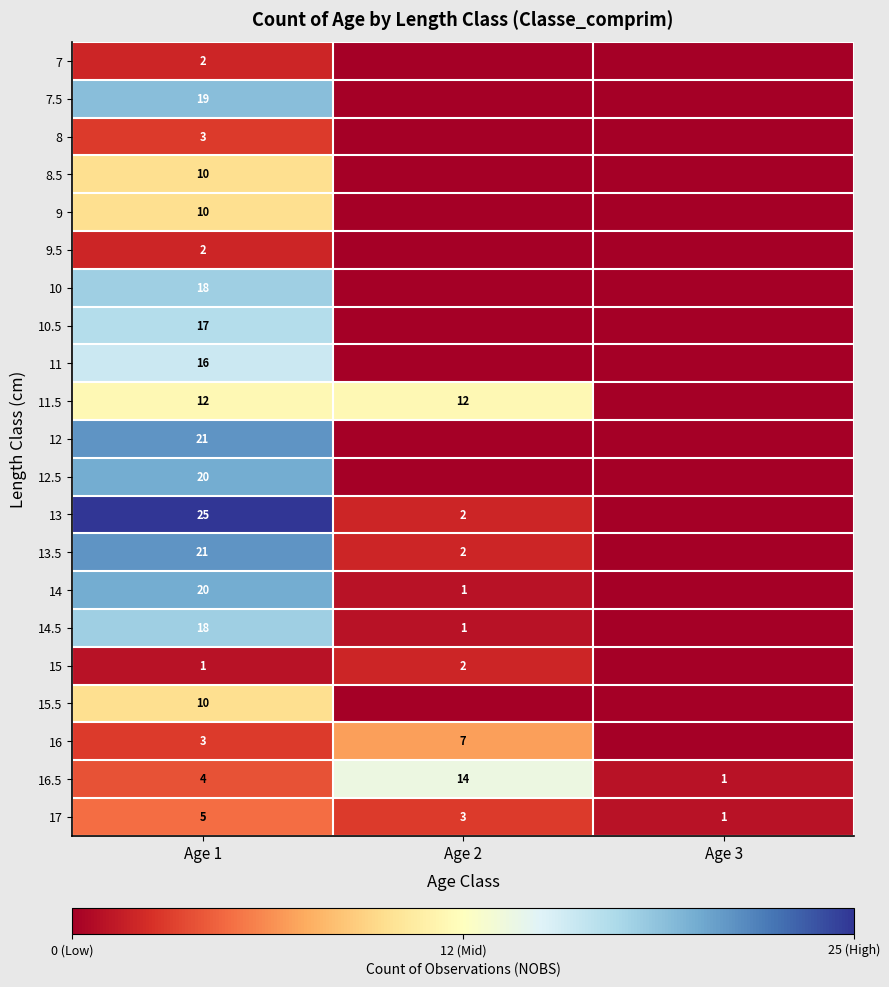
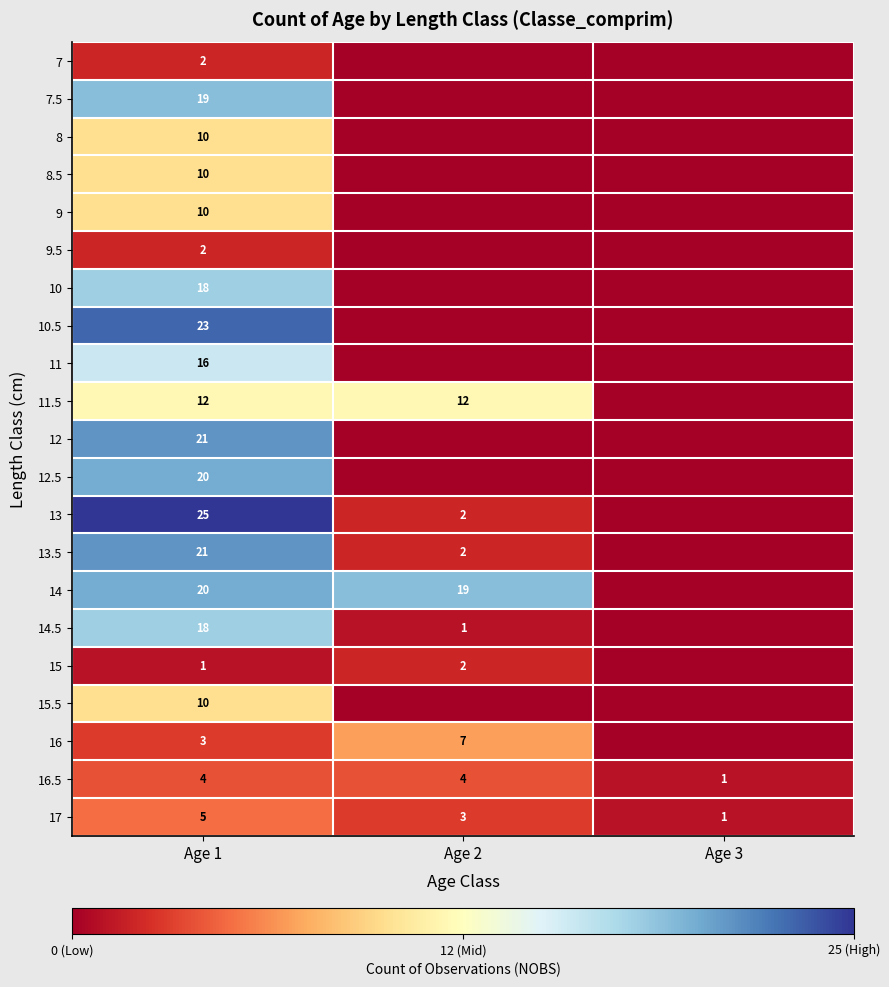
  {
    "7": {
      "Age 1": 2
    },
    "7.5": {
      "Age 1": 19
    },
    "8": {
-     "Age 1": 3
+     "Age 1": 10
    },
    "8.5": {
      "Age 1": 10
    },
    "9": {
      "Age 1": 10
    },
    "9.5": {
      "Age 1": 2
    },
    "10": {
      "Age 1": 18
    },
    "10.5": {
-     "Age 1": 17
+     "Age 1": 23
    },
    "11": {
      "Age 1": 16
    },
    "11.5": {
      "Age 1": 12,
      "Age 2": 12
    },
    "12": {
      "Age 1": 21
    },
    "12.5": {
      "Age 1": 20
    },
    "13": {
      "Age 1": 25,
      "Age 2": 2
    },
    "13.5": {
      "Age 1": 21,
      "Age 2": 2
    },
    "14": {
      "Age 1": 20,
-     "Age 2": 1
+     "Age 2": 19
    },
    "14.5": {
      "Age 1": 18,
      "Age 2": 1
    },
    "15": {
      "Age 1": 1,
      "Age 2": 2
    },
    "15.5": {
      "Age 1": 10
    },
    "16": {
      "Age 1": 3,
      "Age 2": 7
    },
    "16.5": {
      "Age 1": 4,
-     "Age 2": 14,
+     "Age 2": 4,
      "Age 3": 1
    },
    "17": {
      "Age 1": 5,
      "Age 2": 3,
      "Age 3": 1
    }
  }
